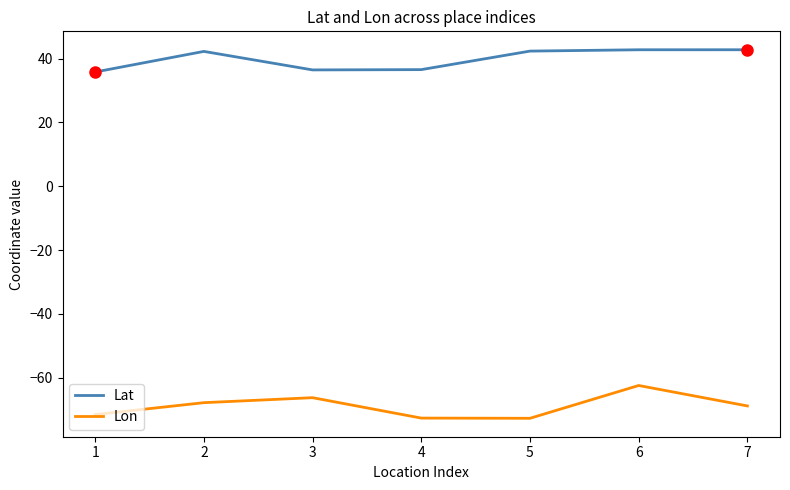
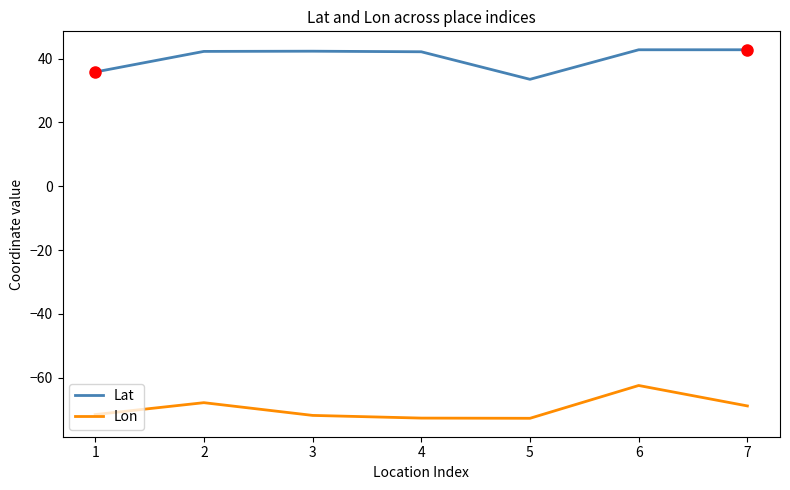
  {
    "Lat": {
      "2": 42,
-     "3": 36,
-     "4": 37,
-     "5": 42,
+     "3": 42,
+     "4": 42,
+     "5": 33,
      "6": 43
    },
    "Lon": {
      "2": -68,
-     "3": -66,
+     "3": -72,
      "4": -73,
      "5": -73,
      "6": -62,
      "7": -69
    }
  }
